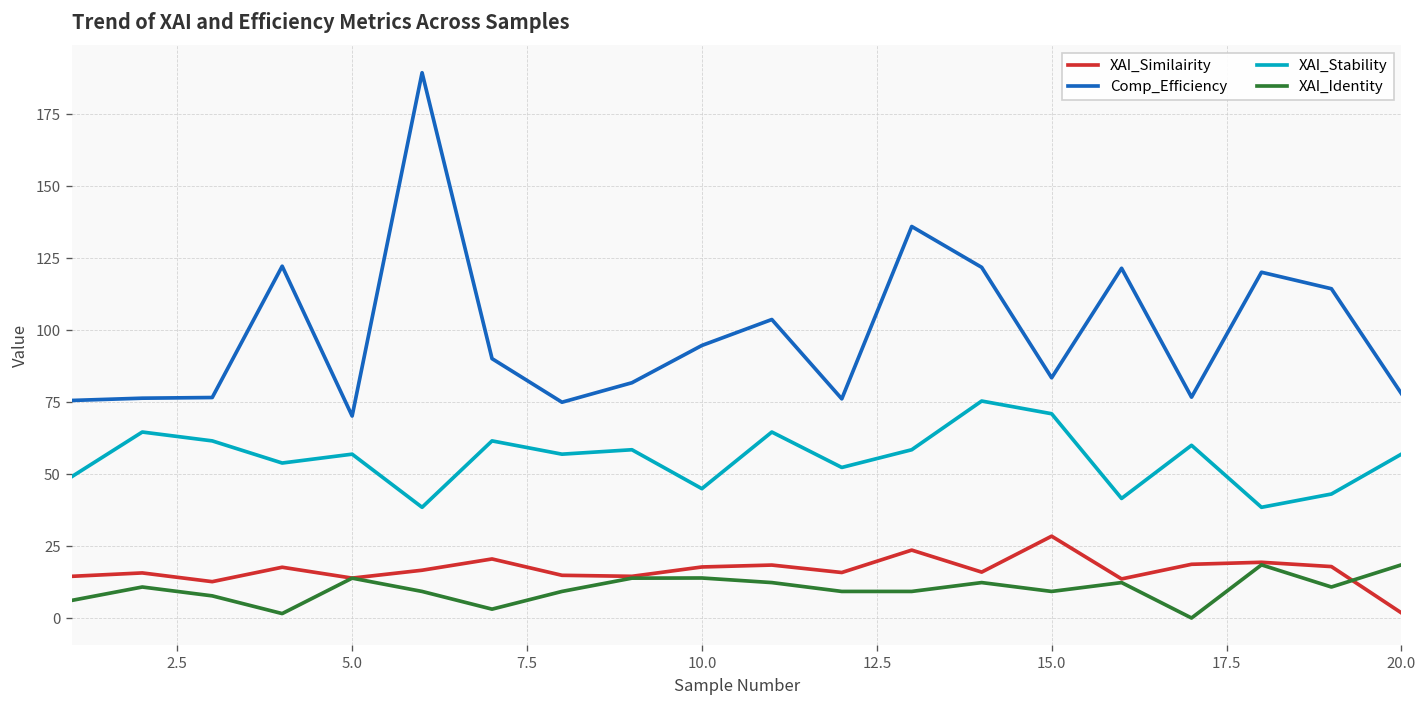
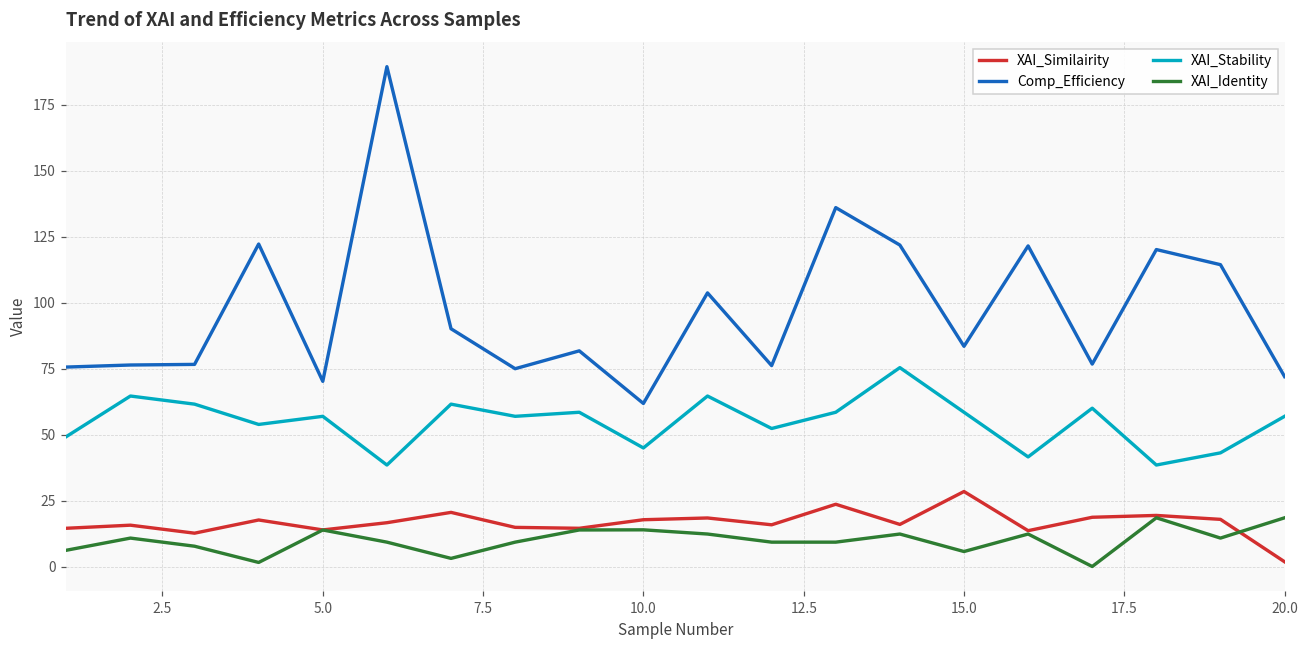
  {
    "XAI_Similairity": {
      "10.0": 18,
      "15.0": 28,
      "20.0": 2
    },
    "Comp_Efficiency": {
      "5.0": 70,
-     "10.0": 95,
+     "10.0": 62,
      "15.0": 83,
-     "20.0": 78
+     "20.0": 72
    },
    "XAI_Stability": {
      "5.0": 57,
      "10.0": 45,
-     "15.0": 71,
+     "15.0": 58,
      "20.0": 57
    },
    "XAI_Identity": {
      "10.0": 14,
-     "15.0": 9,
+     "15.0": 6,
      "20.0": 18
    }
  }
